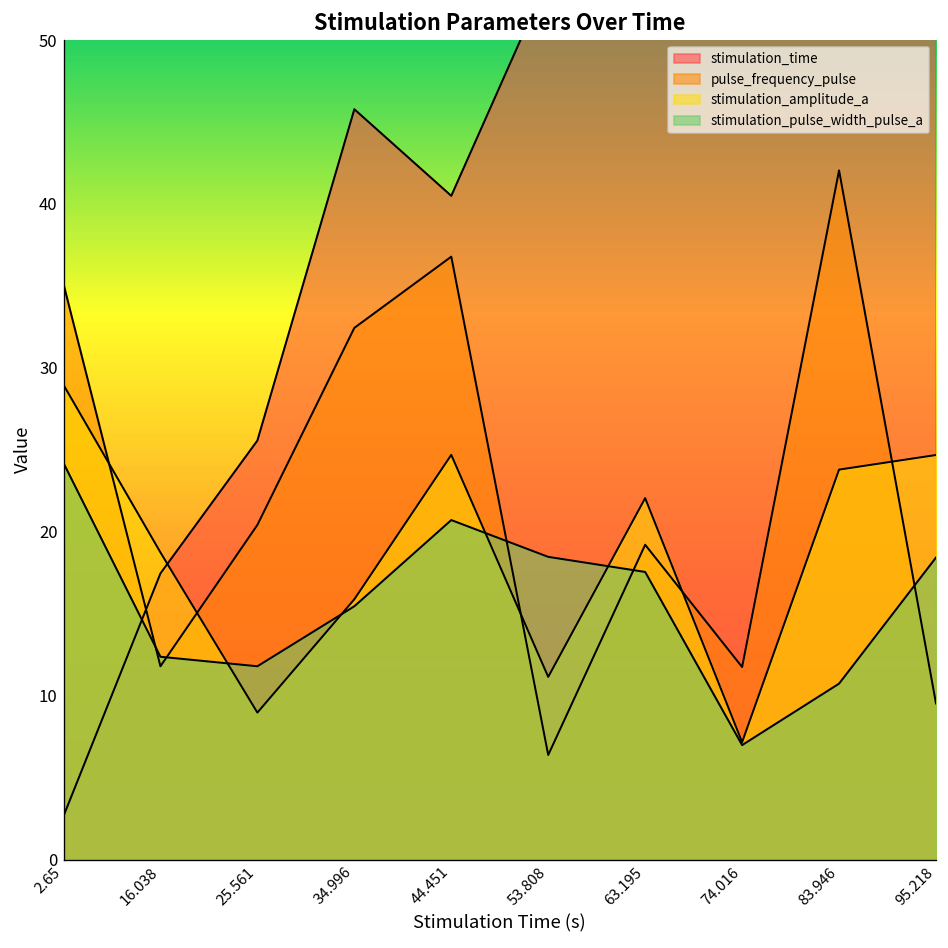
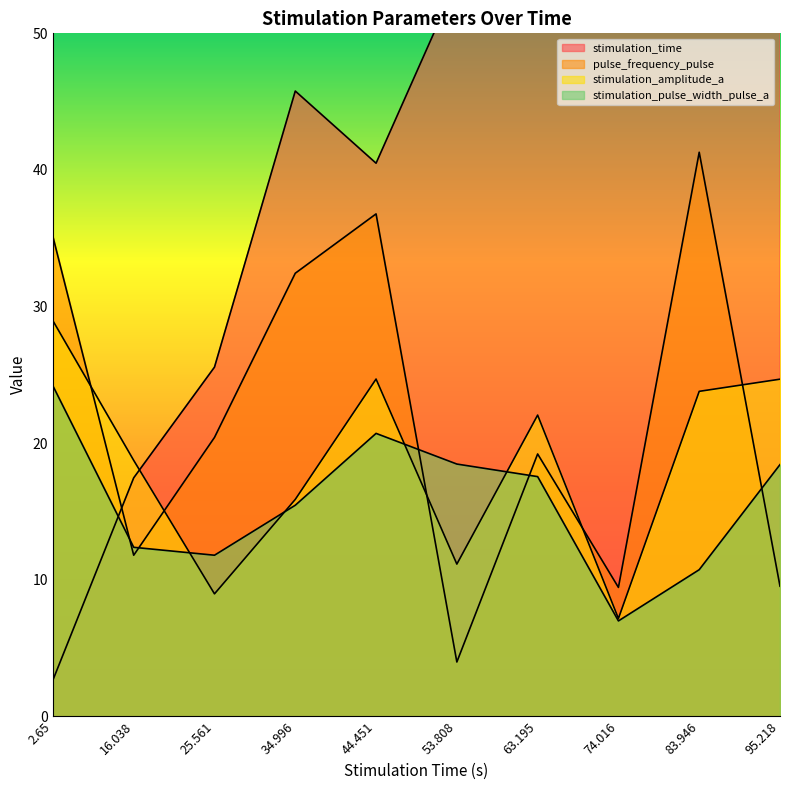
  {
    "stimulation_time": {
      "2.65": 2.7,
      "16.038": 17.5,
      "25.561": 25.6,
      "34.996": 45.8,
      "44.451": 40.5
    },
    "pulse_frequency_pulse": {
      "2.65": 35.1,
      "16.038": 11.8,
      "25.561": 20.4,
      "34.996": 32.4,
      "44.451": 36.8,
-     "53.808": 6.4,
+     "53.808": 4.0,
      "63.195": 19.2,
-     "74.016": 11.7,
-     "83.946": 42.0,
+     "74.016": 9.4,
+     "83.946": 41.3,
      "95.218": 9.5
    },
    "stimulation_amplitude_a": {
      "2.65": 29.0,
      "16.038": 18.7,
      "25.561": 9.0,
      "34.996": 15.9,
      "44.451": 24.7,
      "53.808": 11.1,
      "63.195": 22.0,
      "83.946": 23.8,
      "95.218": 24.7
    },
    "stimulation_pulse_width_pulse_a": {
      "2.65": 24.2,
      "16.038": 12.4,
      "25.561": 11.8,
      "34.996": 15.5,
      "44.451": 20.7,
      "53.808": 18.5,
      "63.195": 17.5,
      "83.946": 10.7,
      "95.218": 18.4
    }
  }
